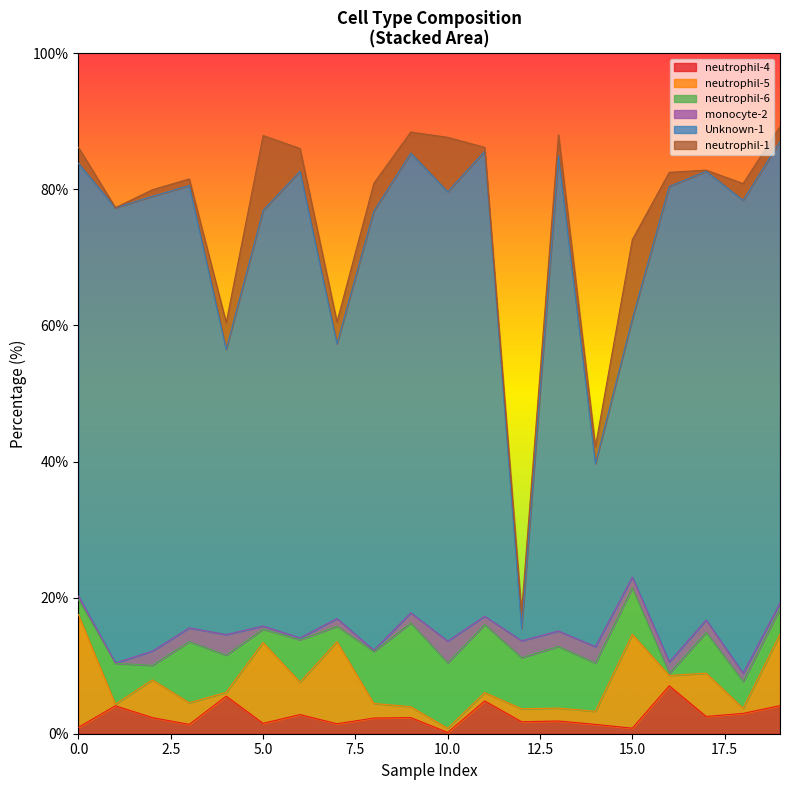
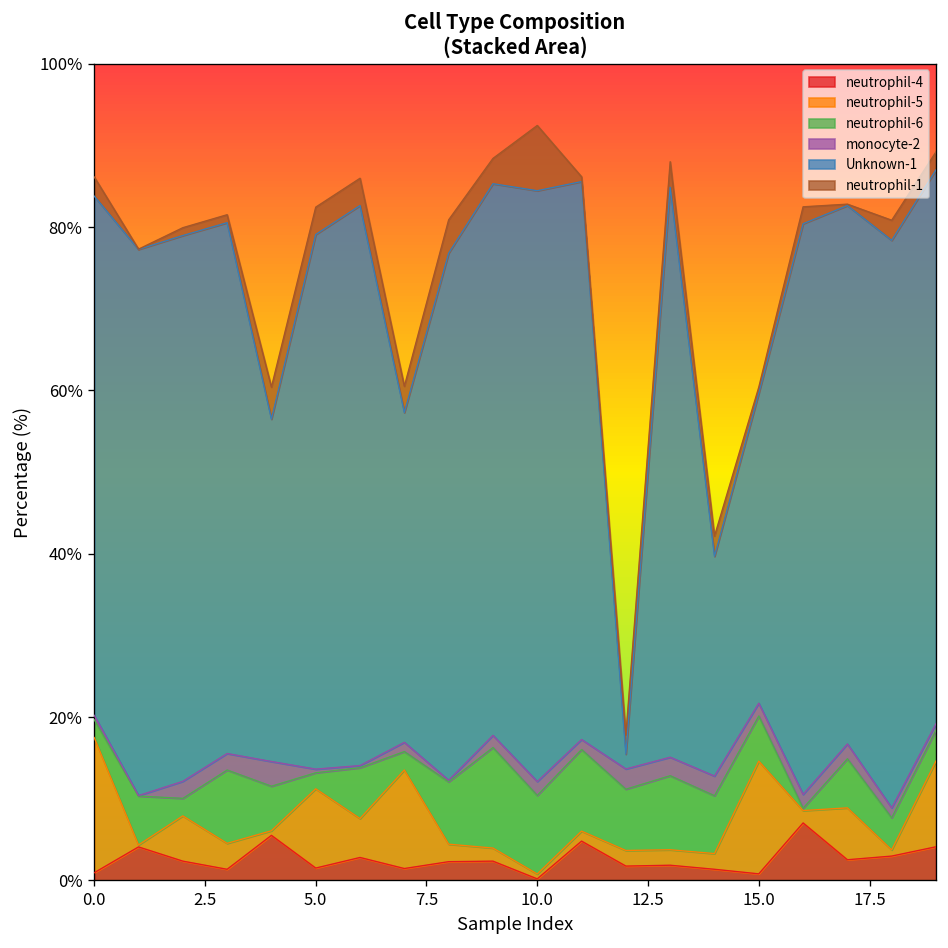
  {
    "neutrophil-4": {
      "0.0": "1%",
      "5.0": "2%",
      "10.0": "0%",
      "15.0": "1%"
    },
    "neutrophil-5": {
      "0.0": "17%",
-     "5.0": "12%",
+     "5.0": "10%",
      "10.0": "1%",
      "15.0": "14%"
    },
    "neutrophil-6": {
      "0.0": "2%",
      "5.0": "2%",
      "10.0": "10%",
-     "15.0": "7%"
+     "15.0": "6%"
    },
    "monocyte-2": {
      "0.0": "1%",
      "5.0": "0%",
-     "10.0": "3%",
+     "10.0": "2%",
      "15.0": "2%"
    },
    "Unknown-1": {
      "0.0": "64%",
-     "5.0": "61%",
-     "10.0": "66%",
+     "5.0": "65%",
+     "10.0": "72%",
      "15.0": "38%"
    },
    "neutrophil-1": {
      "0.0": "2%",
-     "5.0": "11%",
+     "5.0": "3%",
      "10.0": "8%",
-     "15.0": "12%"
+     "15.0": "1%"
    }
  }
